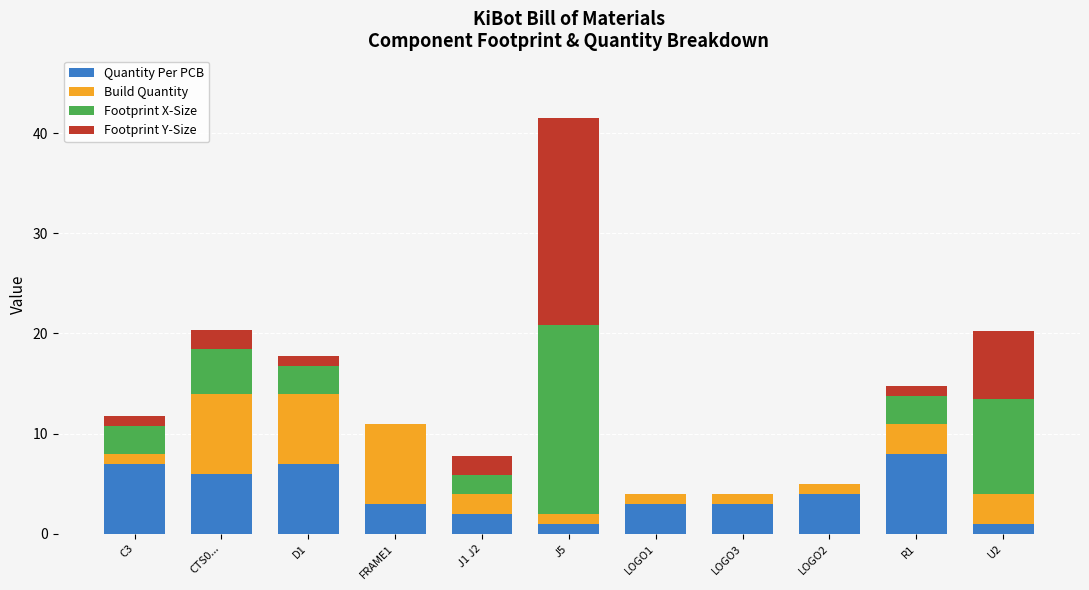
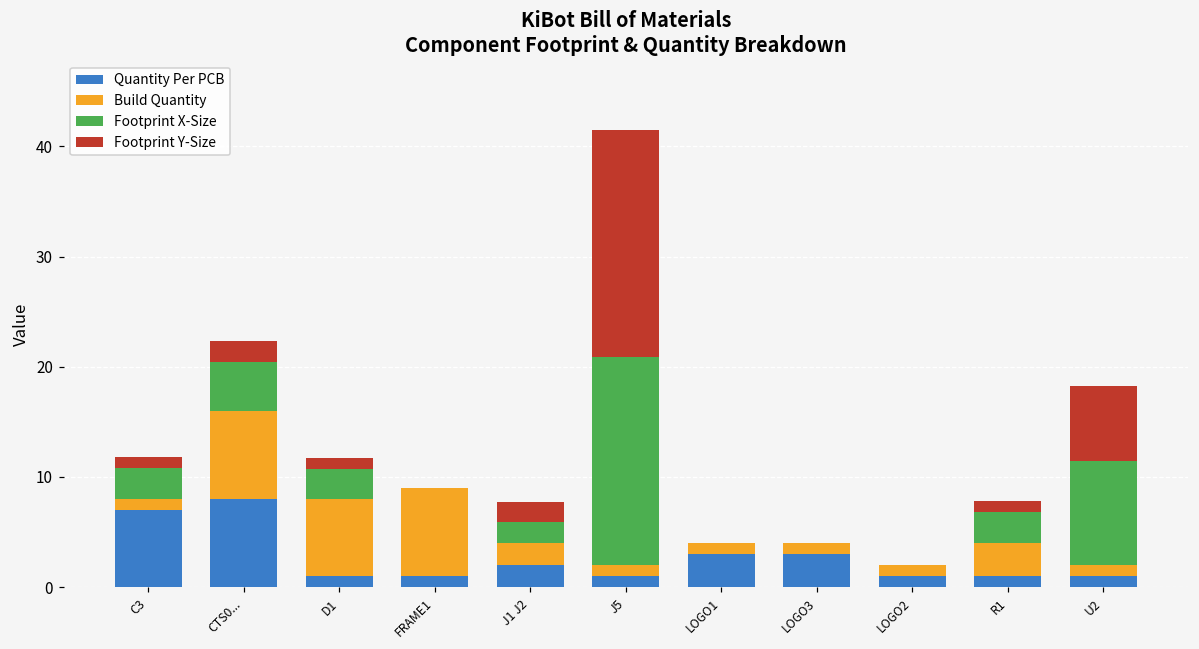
  {
    "Quantity Per PCB": {
      "C3": 7,
-     "CTS0...": 6,
-     "D1": 7,
-     "FRAME1": 3,
+     "CTS0...": 8,
+     "D1": 1,
+     "FRAME1": 1,
      "J1 J2": 2,
      "J5": 1,
      "LOGO1": 3,
      "LOGO3": 3,
-     "LOGO2": 4,
-     "R1": 8,
+     "LOGO2": 1,
+     "R1": 1,
      "U2": 1
    },
    "Build Quantity": {
      "C3": 1,
      "CTS0...": 8,
      "D1": 7,
      "FRAME1": 8,
      "J1 J2": 2,
      "J5": 1,
      "LOGO1": 1,
      "LOGO3": 1,
      "LOGO2": 1,
      "R1": 3,
-     "U2": 3
+     "U2": 1
    },
    "Footprint X-Size": {
      "C3": 3,
      "CTS0...": 4.4,
      "D1": 3,
      "FRAME1": 0,
      "J1 J2": 2,
      "J5": 19,
      "LOGO1": 0,
      "LOGO3": 0,
      "LOGO2": 0,
      "R1": 3,
      "U2": 9.5
    },
    "Footprint Y-Size": {
      "C3": 1,
      "CTS0...": 2,
      "D1": 1,
      "FRAME1": 0,
      "J1 J2": 2,
      "J5": 20.7,
      "LOGO1": 0,
      "LOGO3": 0,
      "LOGO2": 0,
      "R1": 1,
      "U2": 7
    }
  }
